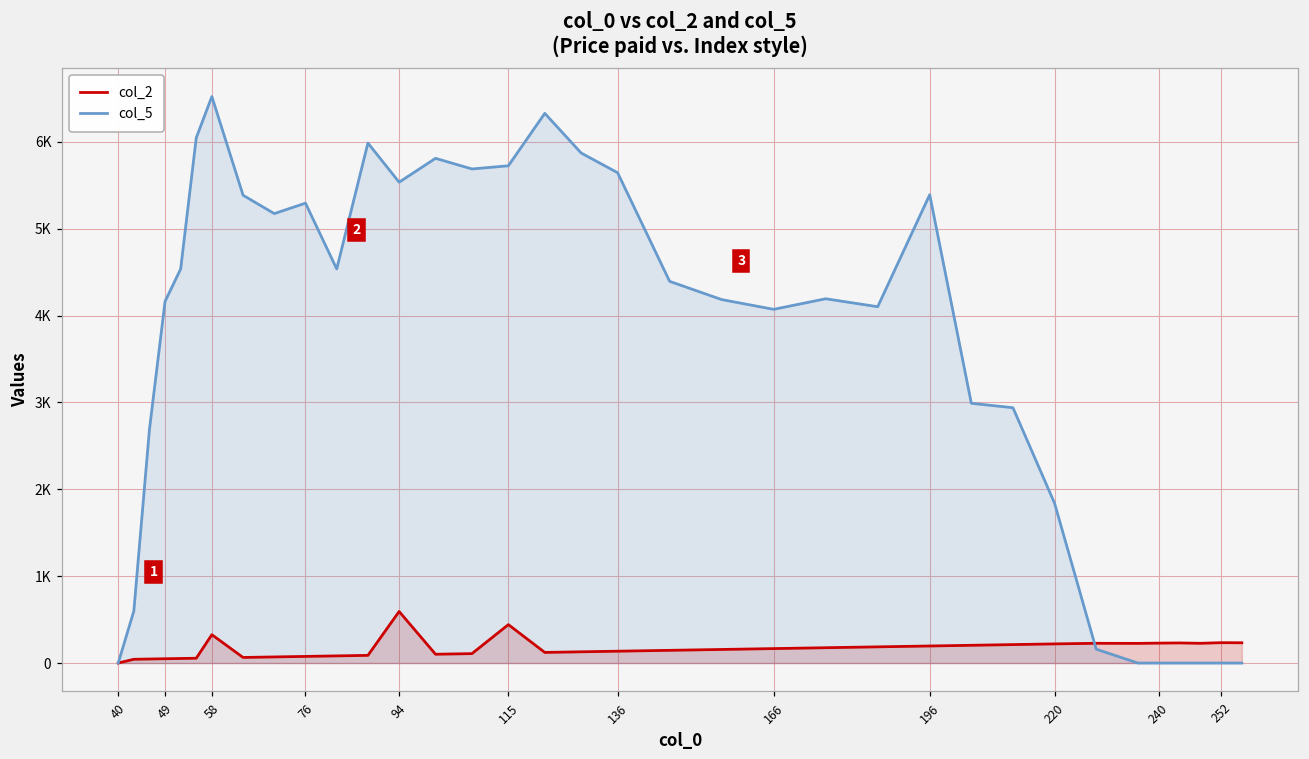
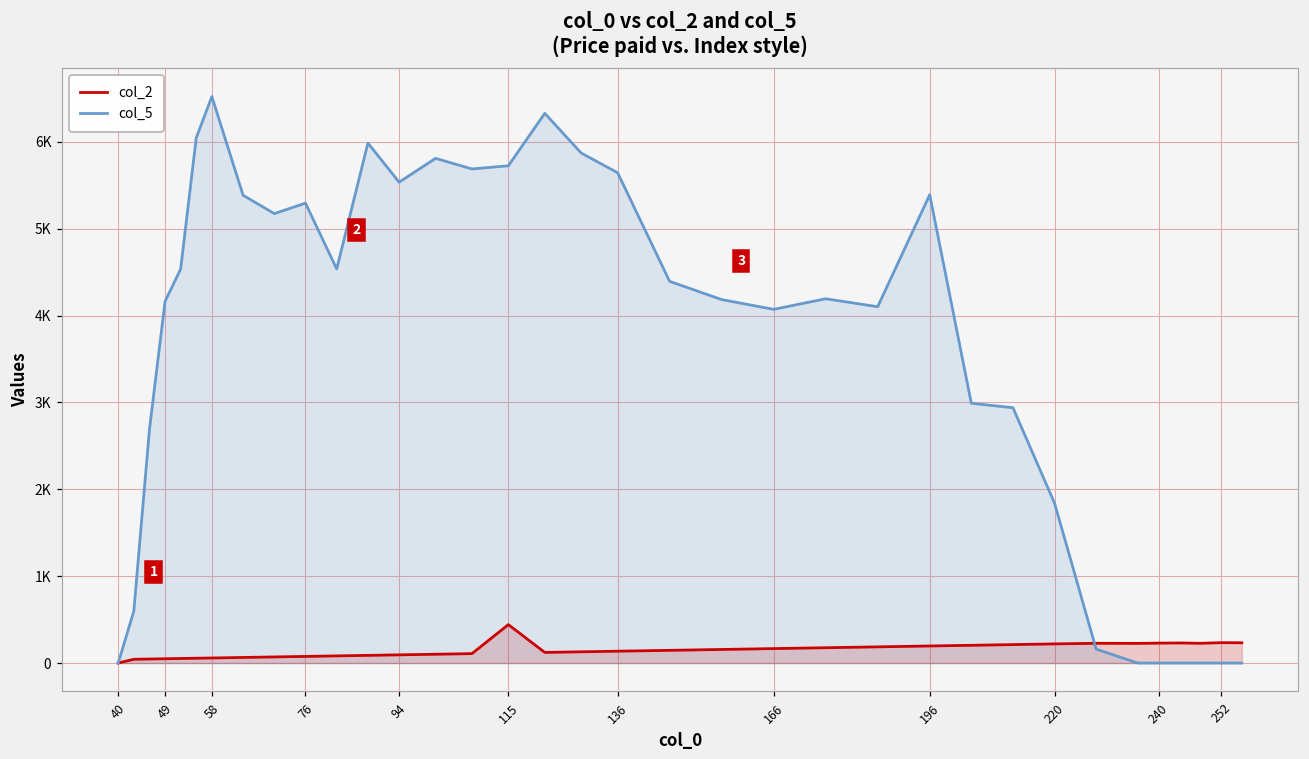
  {
    "col_2": {
      "49": 0,
-     "58": 300,
+     "58": 100,
      "76": 100,
-     "94": 600,
+     "94": 100,
      "115": 400,
      "136": 100,
      "166": 200,
      "196": 200,
      "220": 200,
      "240": 200,
      "252": 200
    },
    "col_5": {
      "49": 4200,
      "58": 6500,
      "76": 5300,
      "94": 5500,
      "115": 5700,
      "136": 5600,
      "166": 4100,
      "196": 5400,
      "220": 1800,
      "240": 0,
      "252": 0
    }
  }
